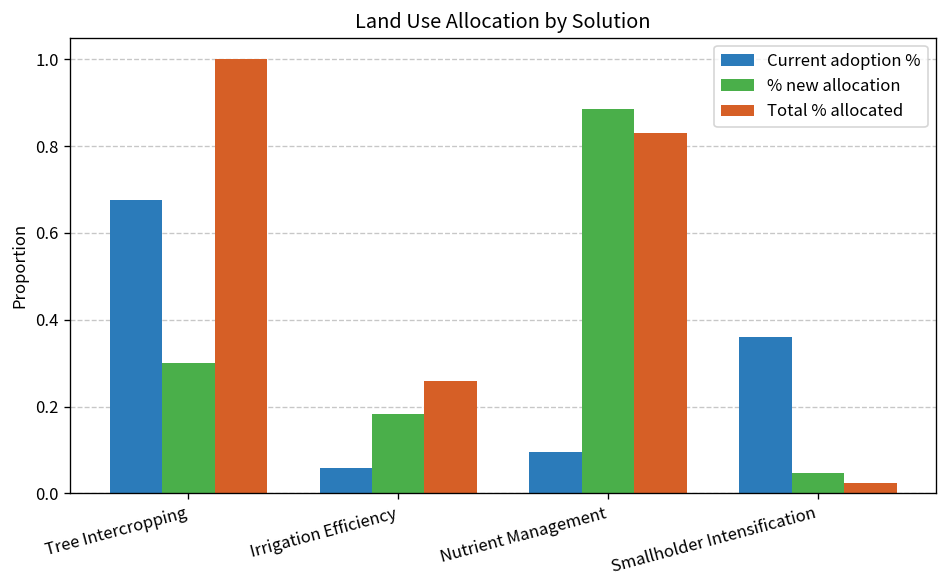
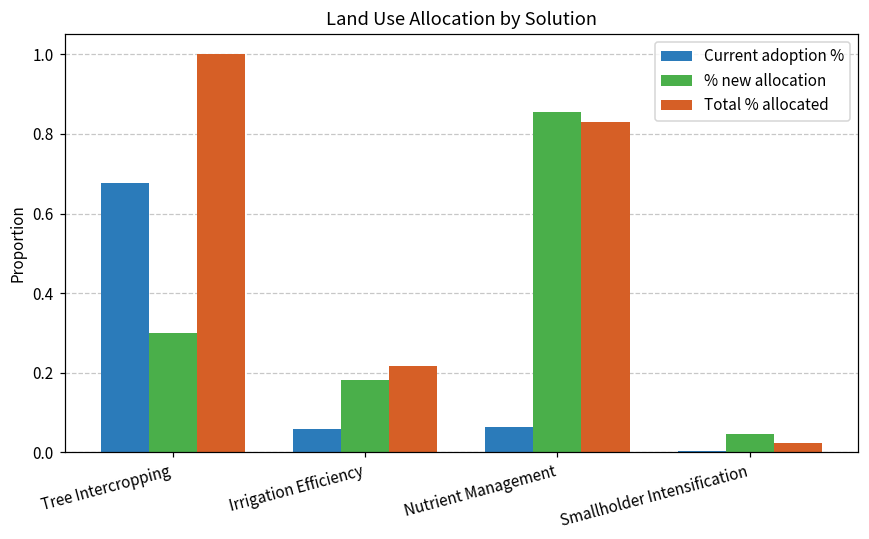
  {
    "Current adoption %": {
      "Tree Intercropping": 0.68,
      "Irrigation Efficiency": 0.06,
-     "Nutrient Management": 0.09,
-     "Smallholder Intensification": 0.36
+     "Nutrient Management": 0.06,
+     "Smallholder Intensification": 0.00
    },
    "% new allocation": {
      "Tree Intercropping": 0.30,
      "Irrigation Efficiency": 0.18,
-     "Nutrient Management": 0.88,
+     "Nutrient Management": 0.86,
      "Smallholder Intensification": 0.05
    },
    "Total % allocated": {
      "Tree Intercropping": 1.00,
-     "Irrigation Efficiency": 0.26,
+     "Irrigation Efficiency": 0.22,
      "Nutrient Management": 0.83,
      "Smallholder Intensification": 0.02
    }
  }
